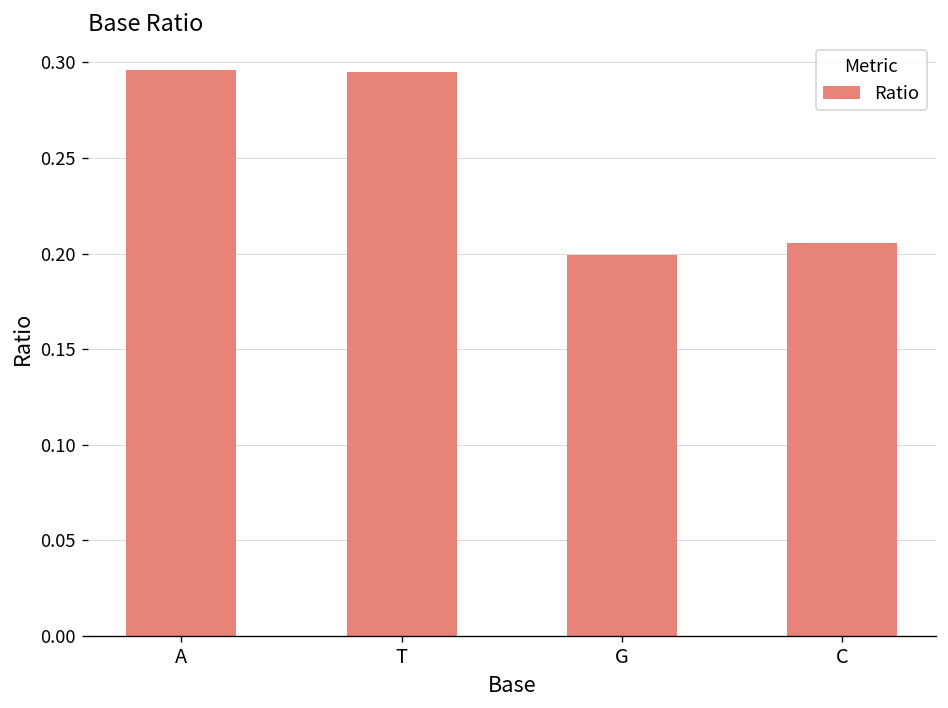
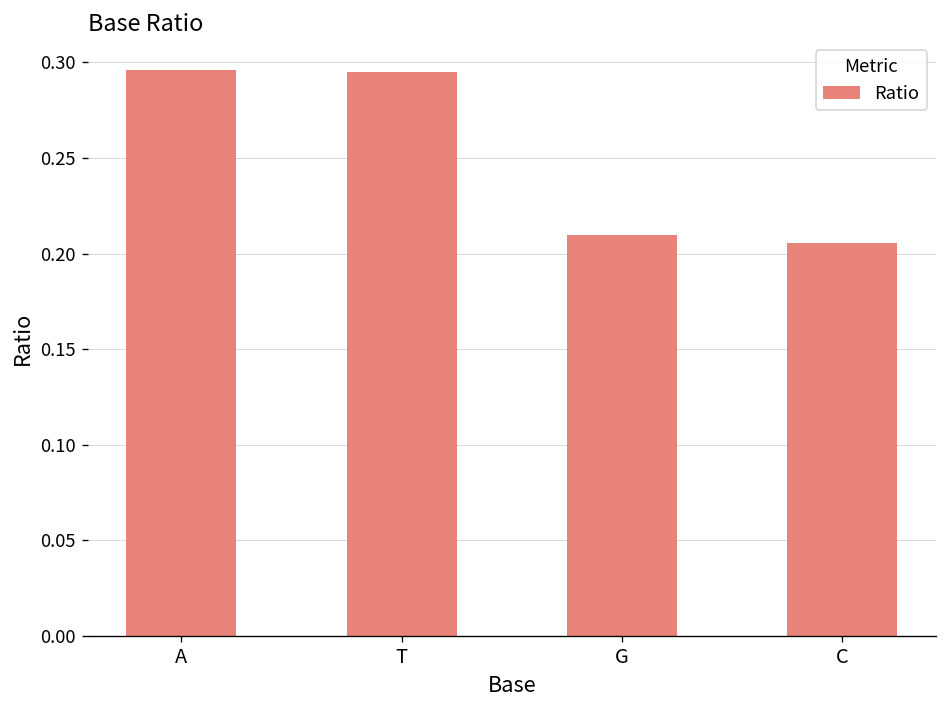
  {
    "A": 0.296,
    "T": 0.295,
-   "G": 0.199,
+   "G": 0.210,
    "C": 0.205
  }
